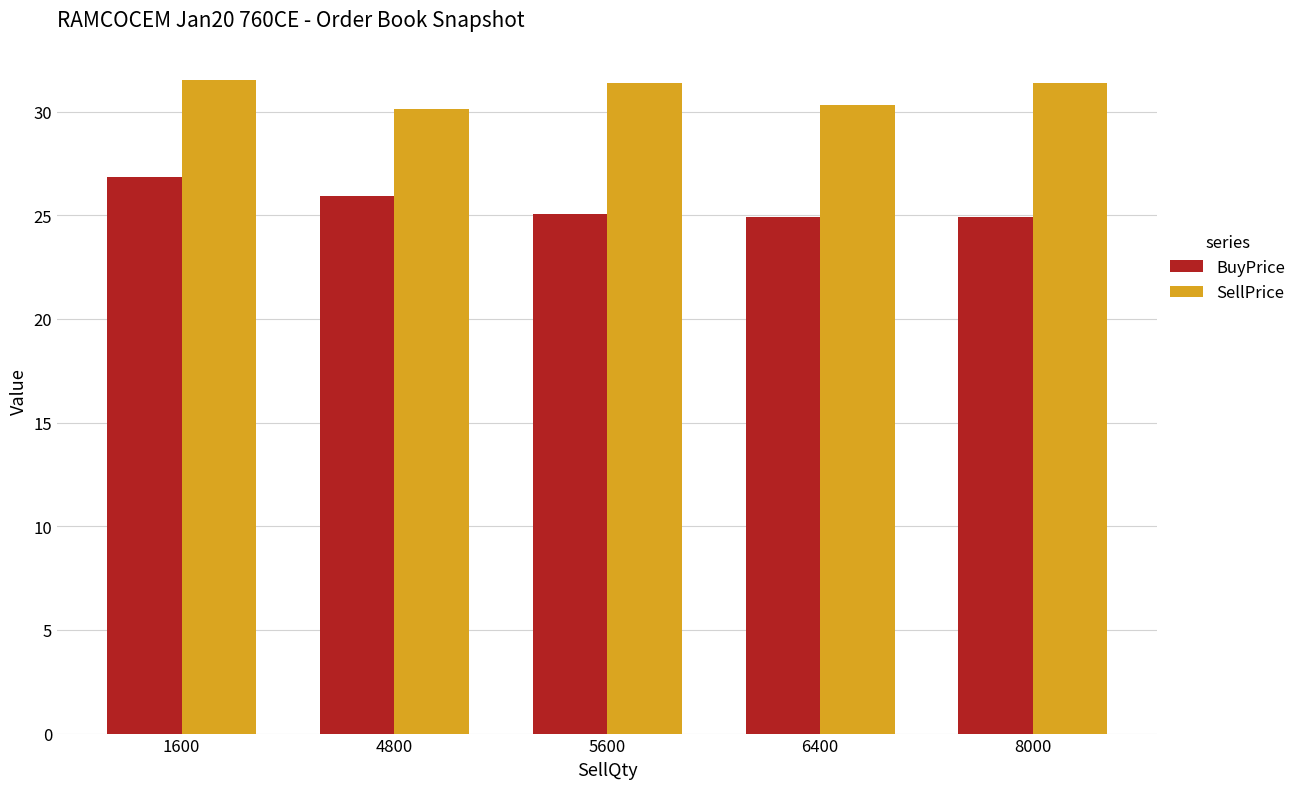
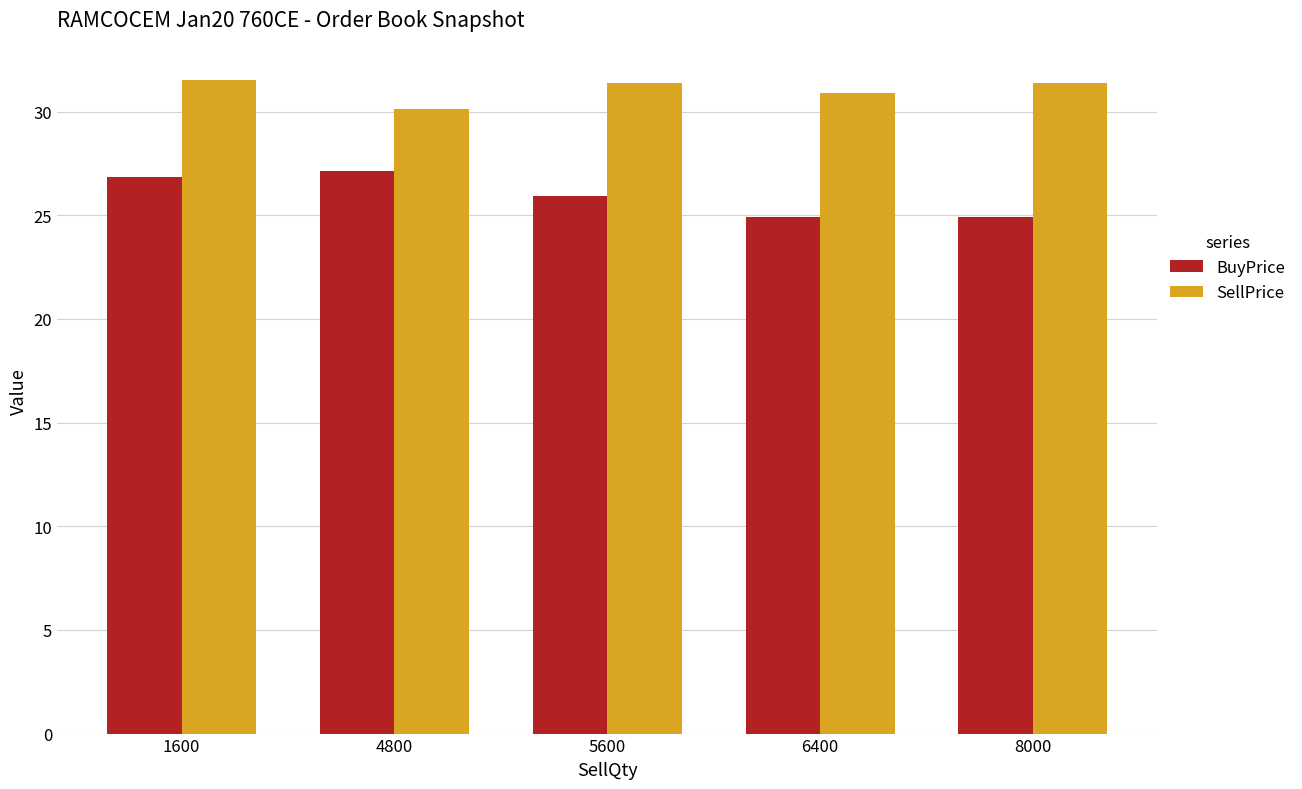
  {
    "BuyPrice": {
      "1600": 26.8,
-     "4800": 26.0,
-     "5600": 25.0,
+     "4800": 27.1,
+     "5600": 26.0,
      "6400": 24.9,
      "8000": 24.9
    },
    "SellPrice": {
      "1600": 31.6,
      "4800": 30.1,
      "5600": 31.4,
-     "6400": 30.3,
+     "6400": 30.9,
      "8000": 31.4
    }
  }
